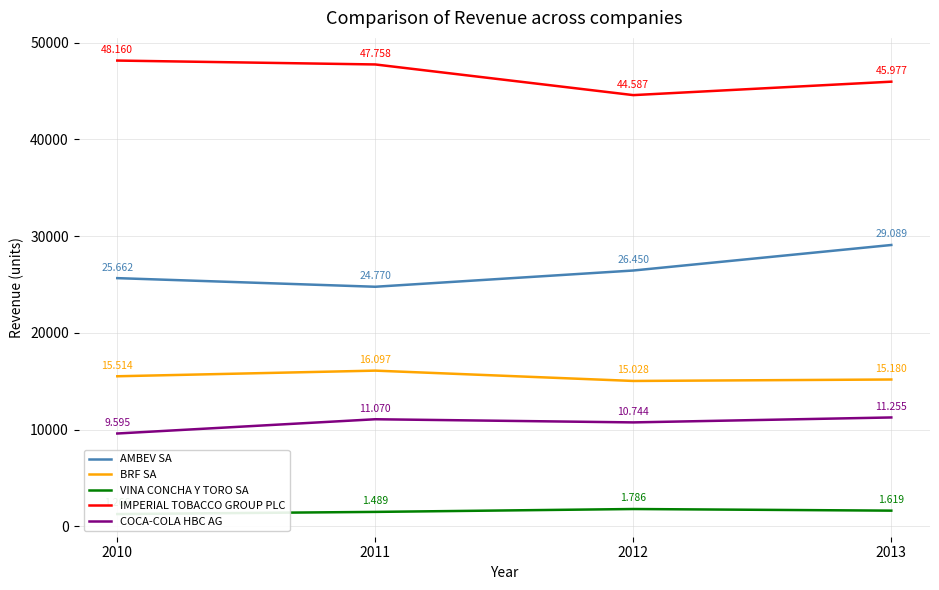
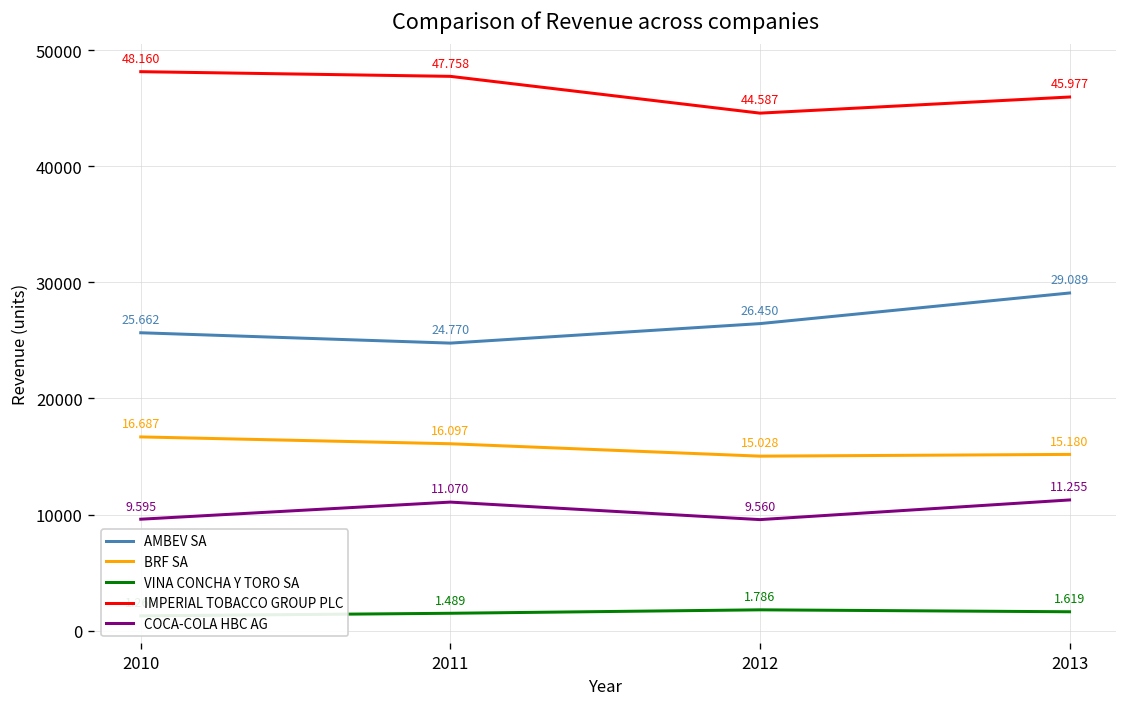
  {
    "BRF SA": {
-     "2010": 15.514
+     "2010": 16.687
    },
    "COCA-COLA HBC AG": {
-     "2012": 10.744
+     "2012": 9.560
    }
  }
